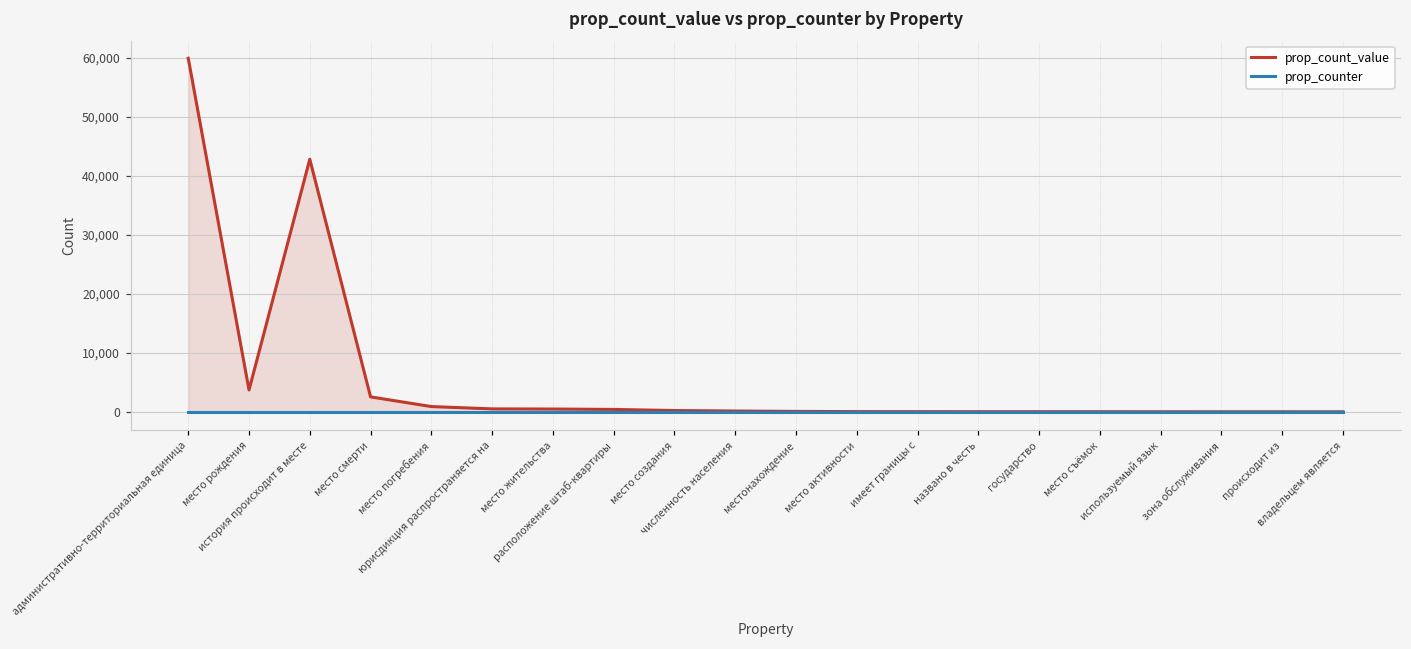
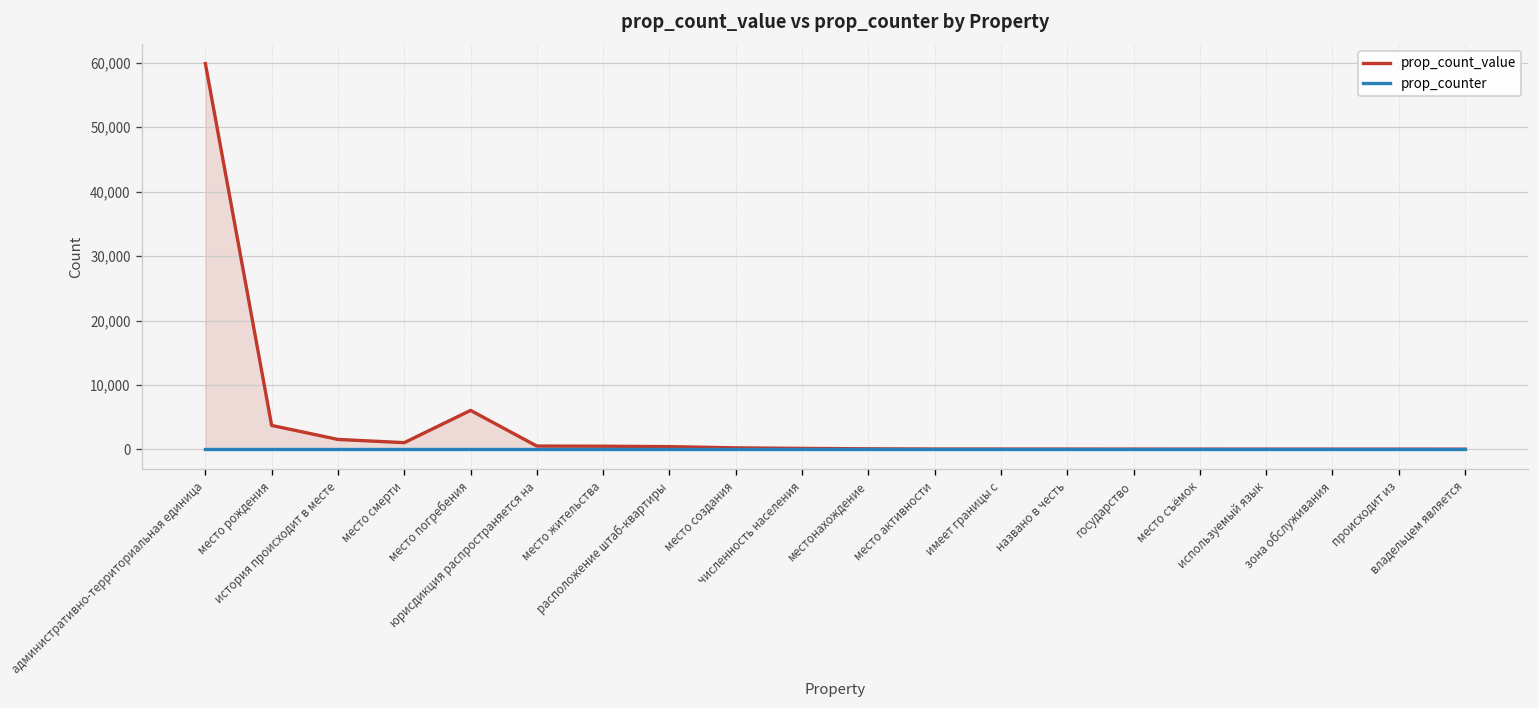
  {
    "prop_count_value": {
      "административно-территориальная единица": "60,000",
      "место рождения": "4,000",
-     "история происходит в месте": "43,000",
-     "место смерти": "3,000",
-     "место погребения": "1,000"
+     "история происходит в месте": "2,000",
+     "место смерти": "1,000",
+     "место погребения": "6,000"
    },
    "prop_counter": {
      "административно-территориальная единица": "0",
      "место рождения": "0",
      "история происходит в месте": "0",
      "место смерти": "0",
      "место погребения": "0"
    }
  }
